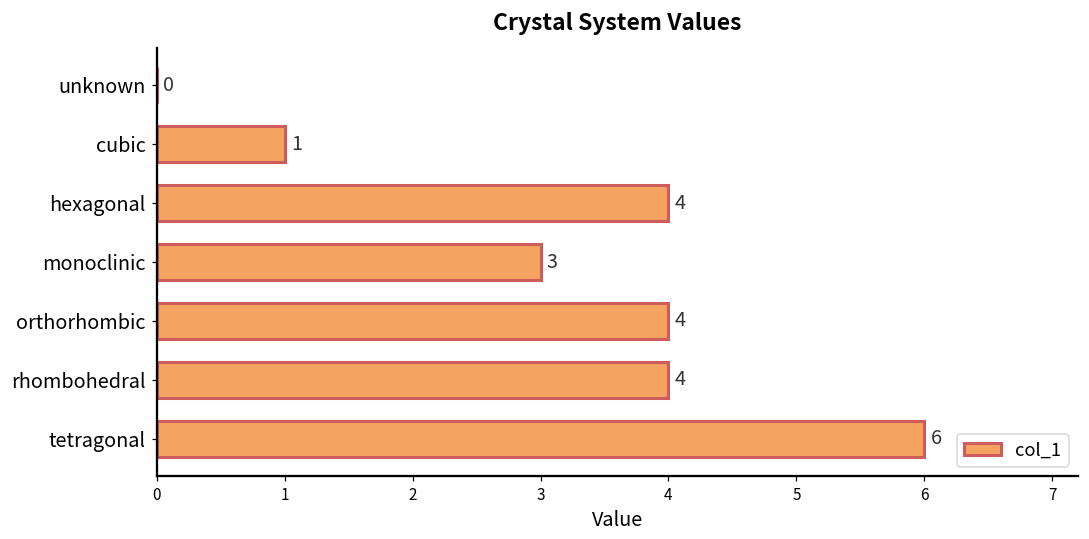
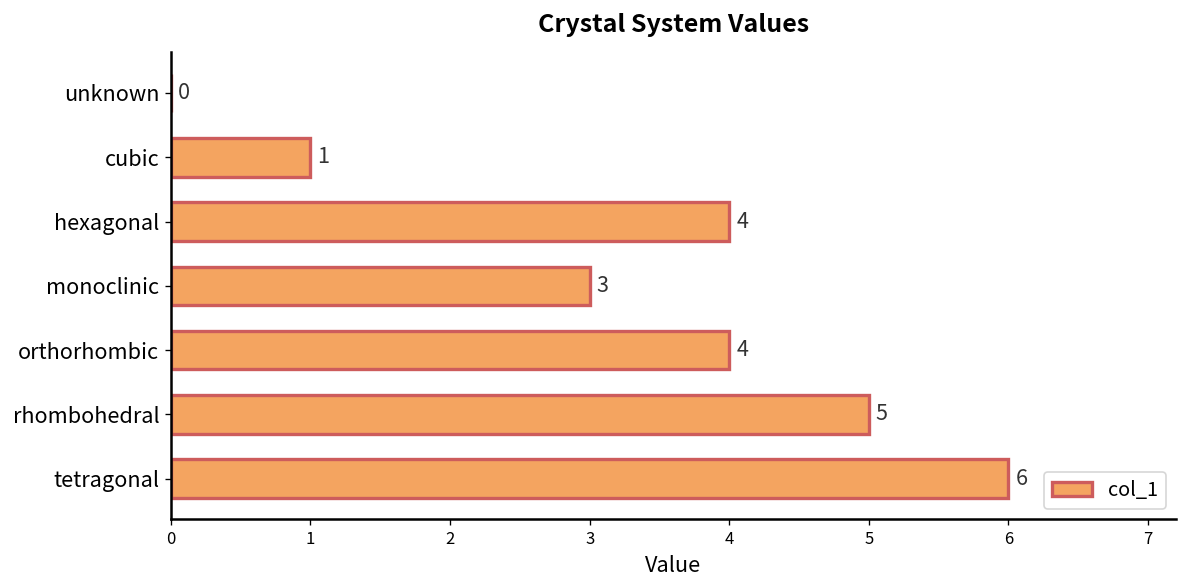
  {
    "unknown": 0,
    "cubic": 1,
    "hexagonal": 4,
    "monoclinic": 3,
    "orthorhombic": 4,
-   "rhombohedral": 4,
+   "rhombohedral": 5,
    "tetragonal": 6
  }
